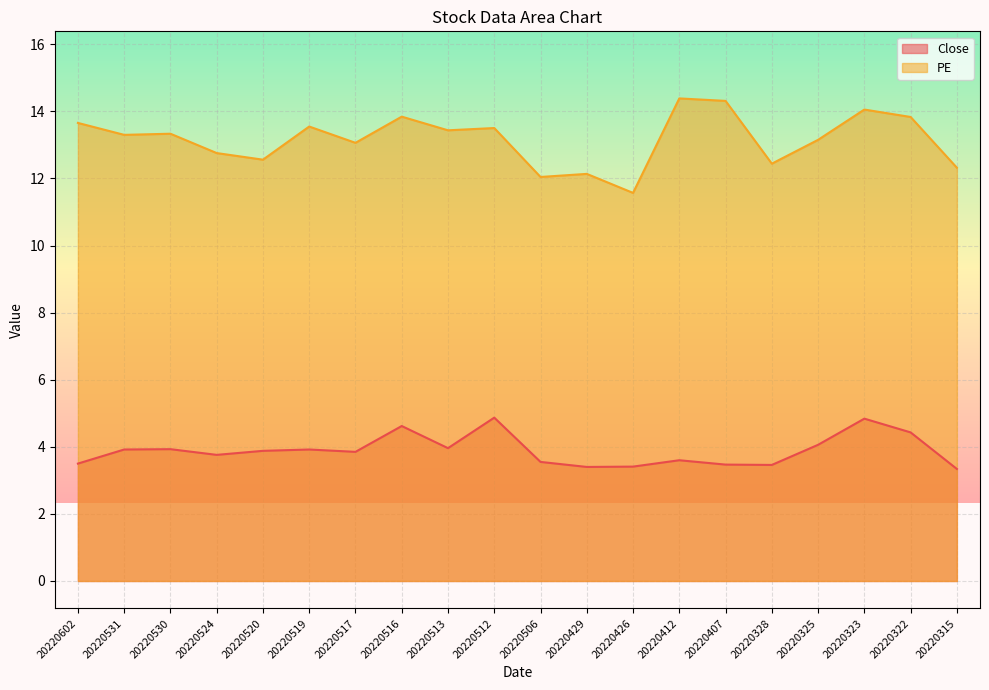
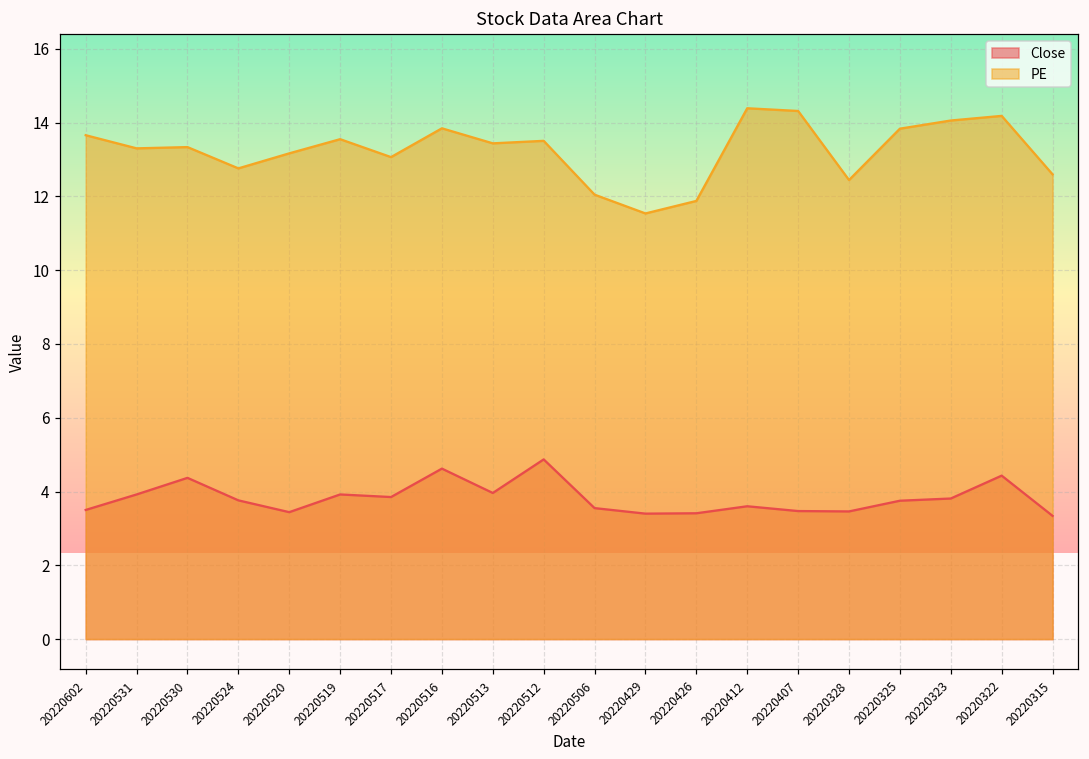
  {
    "Close": {
      "20220602": 3.5,
      "20220531": 3.9,
-     "20220530": 3.9,
+     "20220530": 4.4,
      "20220524": 3.8,
-     "20220520": 3.9,
+     "20220520": 3.4,
      "20220519": 3.9,
      "20220517": 3.9,
      "20220516": 4.6,
      "20220513": 4.0,
      "20220512": 4.9,
      "20220506": 3.6,
      "20220429": 3.4,
      "20220426": 3.4,
      "20220412": 3.6,
      "20220407": 3.5,
      "20220328": 3.5,
-     "20220325": 4.1,
-     "20220323": 4.8,
+     "20220325": 3.8,
+     "20220323": 3.8,
      "20220322": 4.4,
      "20220315": 3.3
    },
    "PE": {
      "20220602": 13.7,
      "20220531": 13.3,
      "20220530": 13.3,
      "20220524": 12.8,
-     "20220520": 12.6,
+     "20220520": 13.2,
      "20220519": 13.5,
      "20220517": 13.1,
      "20220516": 13.8,
      "20220513": 13.4,
      "20220512": 13.5,
      "20220506": 12.0,
-     "20220429": 12.1,
-     "20220426": 11.6,
+     "20220429": 11.5,
+     "20220426": 11.9,
      "20220412": 14.4,
      "20220407": 14.3,
      "20220328": 12.4,
-     "20220325": 13.2,
+     "20220325": 13.8,
      "20220323": 14.1,
-     "20220322": 13.8,
-     "20220315": 12.3
+     "20220322": 14.2,
+     "20220315": 12.6
    }
  }
